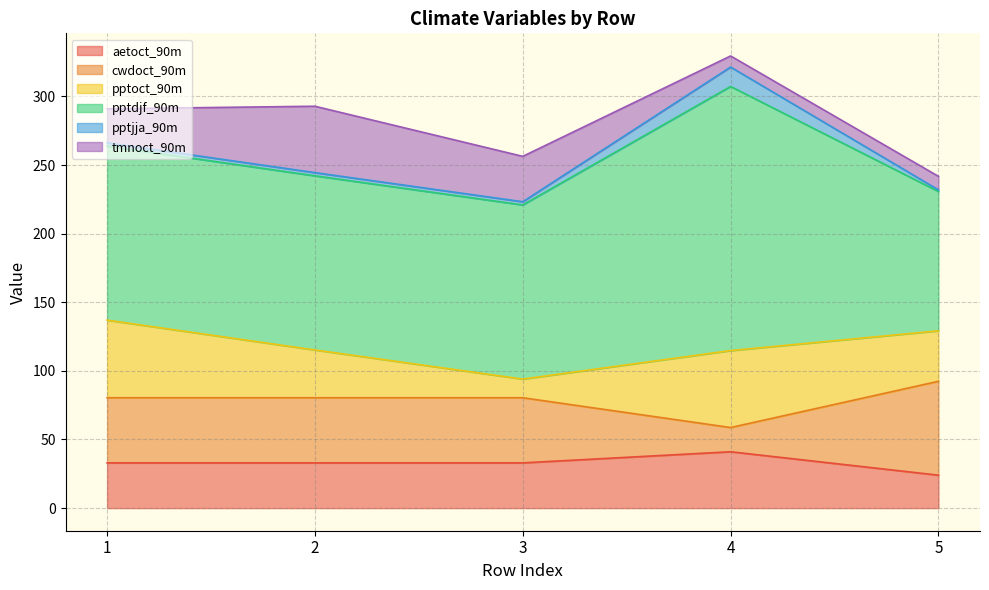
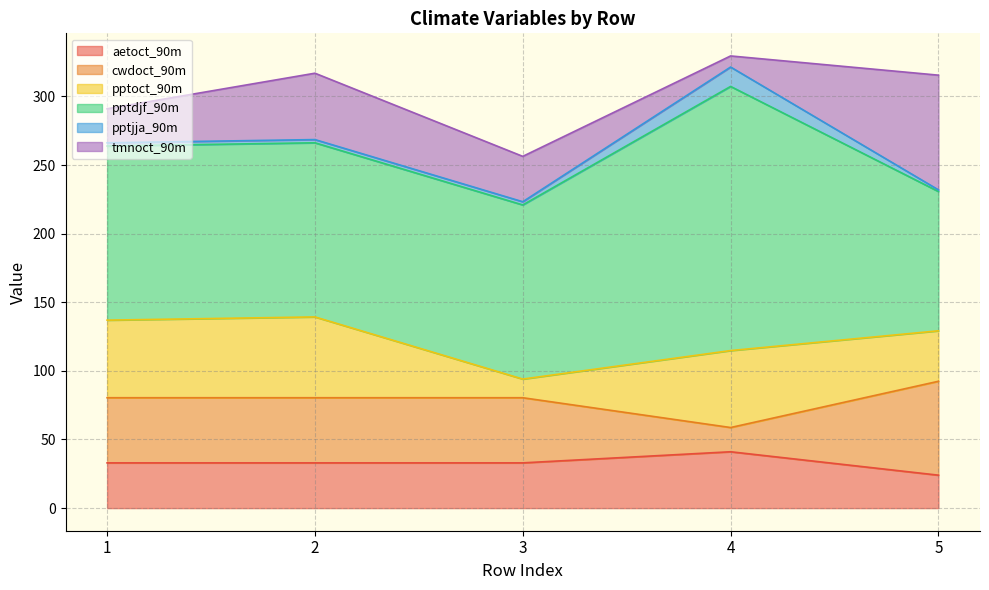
  {
    "pptoct_90m": {
      "1": 57,
-     "2": 35,
+     "2": 59,
      "3": 14,
      "4": 56,
      "5": 37
    },
    "pptdjf_90m": {
      "2": 127,
      "3": 127,
      "4": 192
    },
    "pptjja_90m": {
      "2": 2,
      "3": 2,
      "4": 14
    },
    "tmnoct_90m": {
      "2": 48,
      "3": 33,
      "4": 8,
-     "5": 10
+     "5": 84
    }
  }
